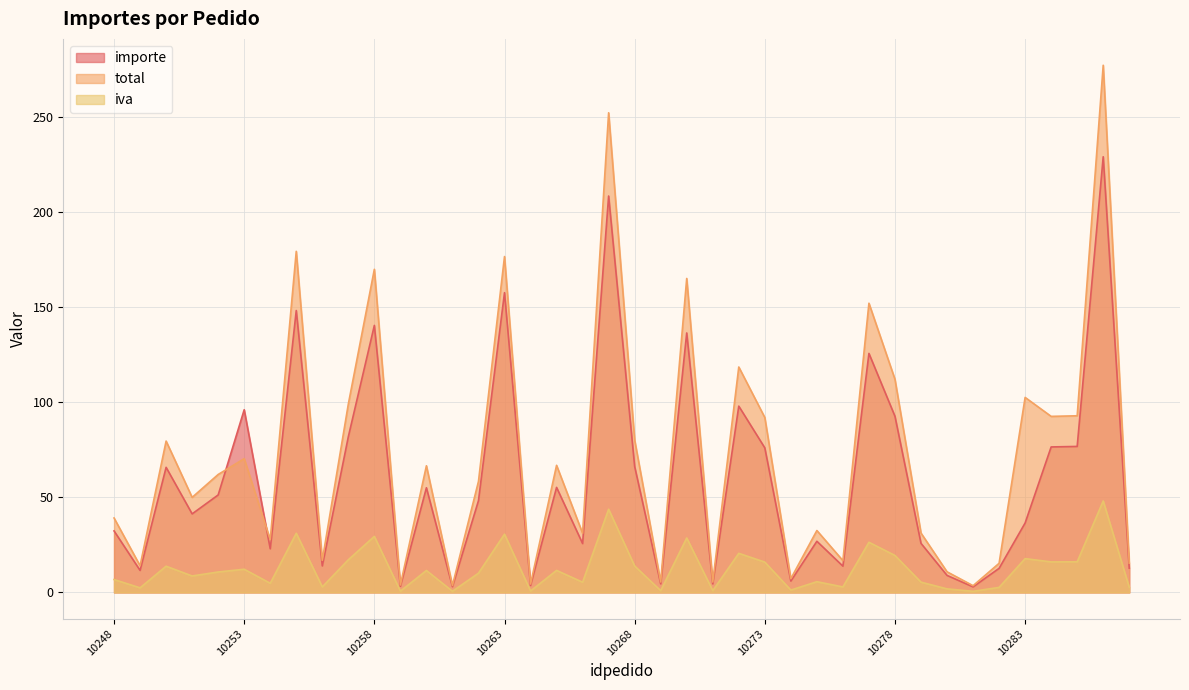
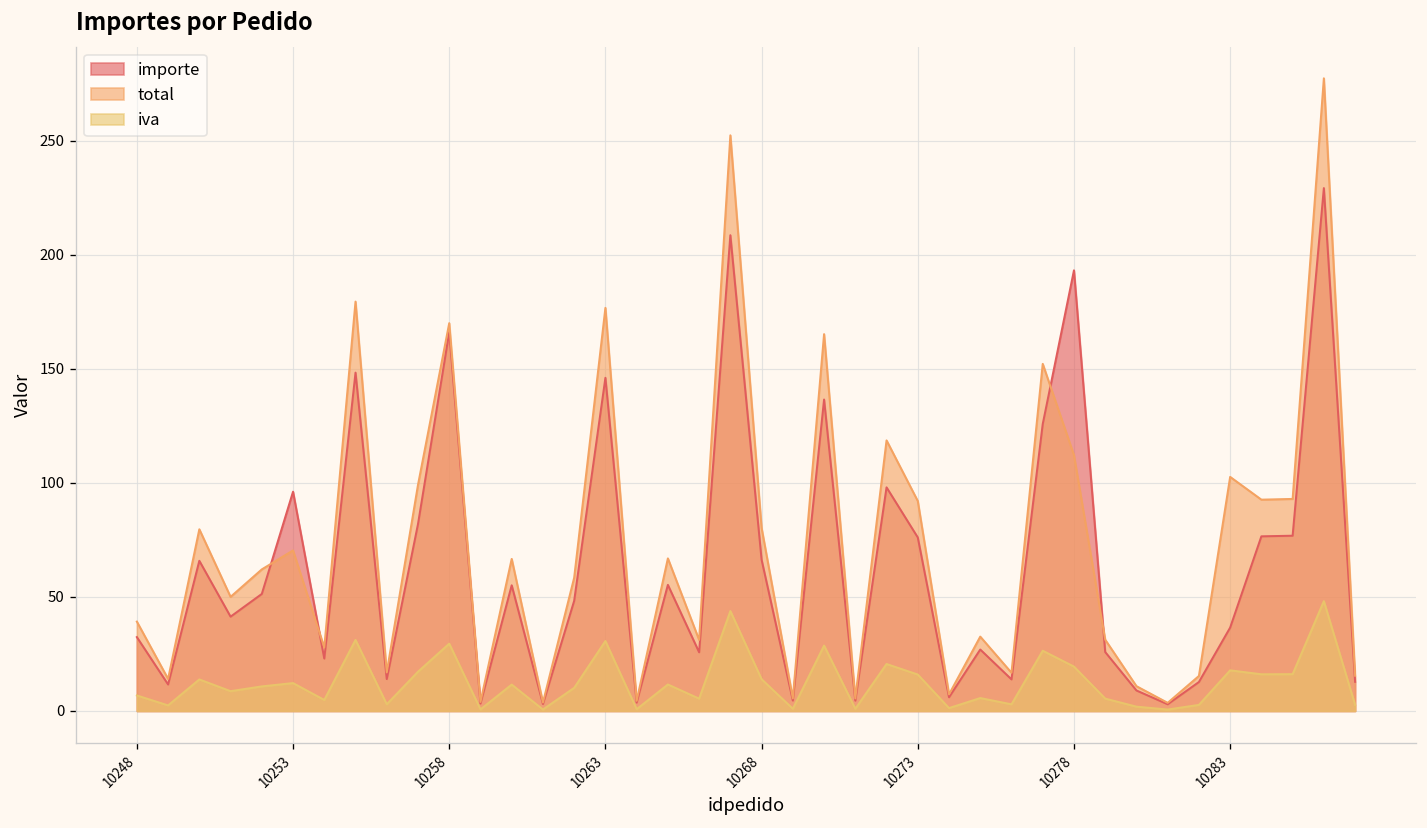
  {
    "importe": {
      "10248": 32,
      "10253": 96,
-     "10258": 141,
-     "10263": 158,
+     "10258": 166,
+     "10263": 146,
      "10268": 66,
      "10273": 76,
-     "10278": 93,
+     "10278": 193,
      "10283": 37
    }
  }
